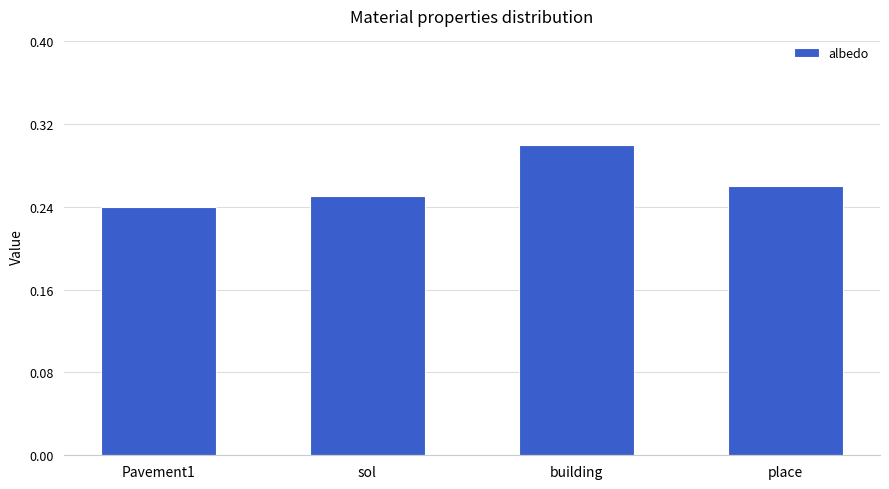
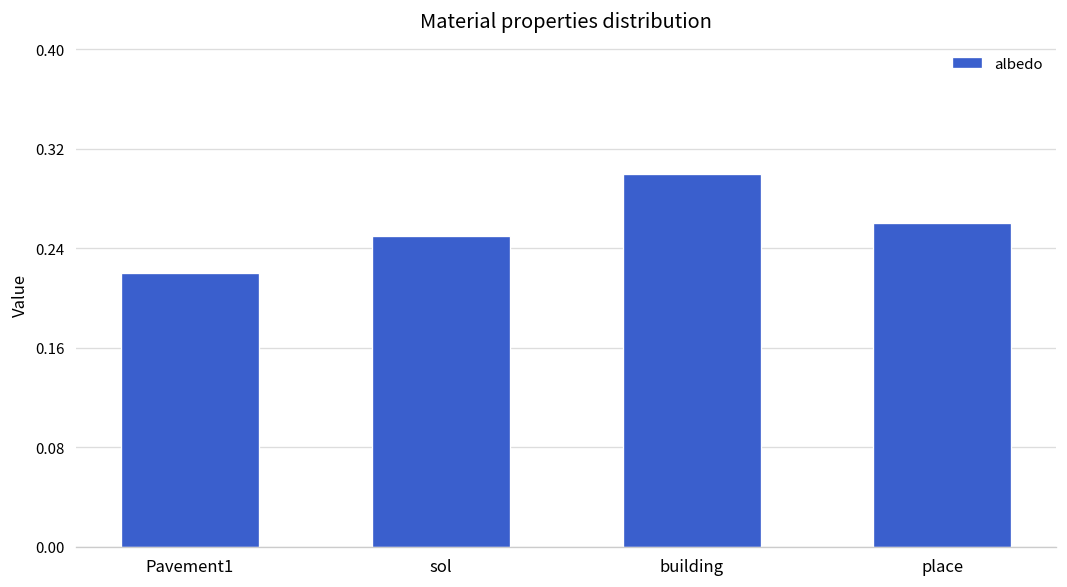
  {
-   "Pavement1": 0.24,
+   "Pavement1": 0.22,
    "sol": 0.25,
    "building": 0.30,
    "place": 0.26
  }
